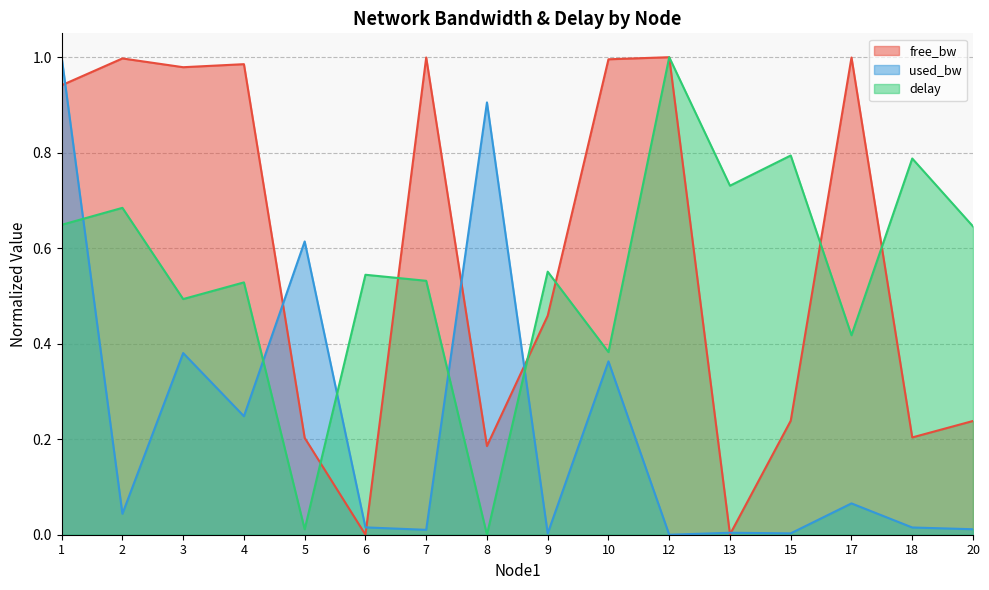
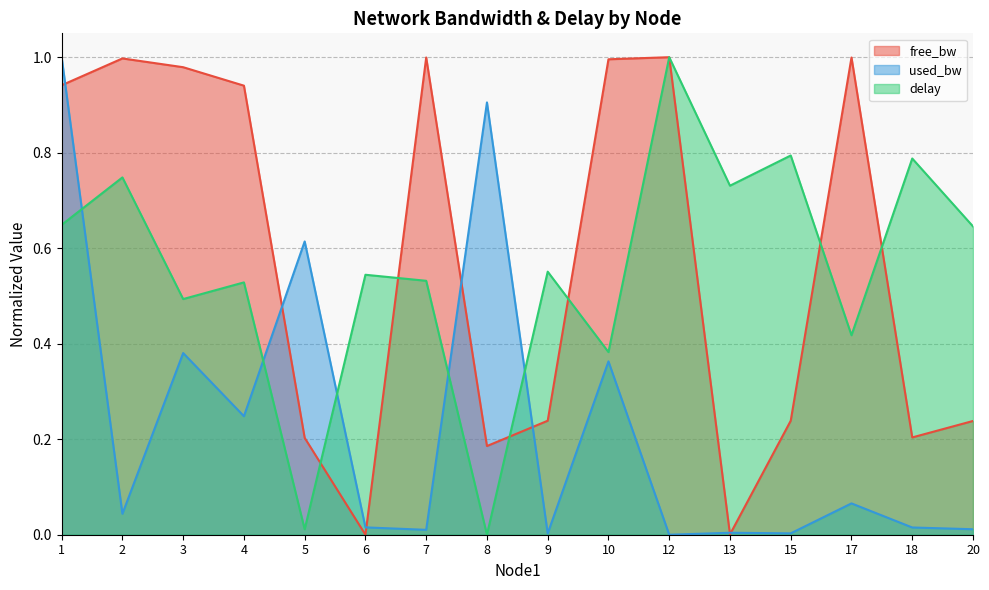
  {
    "free_bw": {
      "1": 0.94,
      "2": 1.00,
      "3": 0.98,
-     "4": 0.99,
+     "4": 0.94,
      "5": 0.20,
      "6": 0.00,
      "7": 1.00,
      "8": 0.19,
-     "9": 0.46,
+     "9": 0.24,
      "10": 1.00,
      "15": 0.24,
      "17": 1.00,
      "18": 0.20,
      "20": 0.24
    },
    "used_bw": {
      "1": 1.00,
      "2": 0.04,
      "3": 0.38,
      "4": 0.25,
      "5": 0.61,
      "6": 0.02,
      "7": 0.01,
      "8": 0.91,
      "9": 0.00,
      "10": 0.36,
      "12": 0.00,
      "15": 0.00,
      "17": 0.07,
      "18": 0.02,
      "20": 0.01
    },
    "delay": {
      "1": 0.65,
-     "2": 0.68,
+     "2": 0.75,
      "3": 0.49,
      "4": 0.53,
      "5": 0.01,
      "6": 0.54,
      "7": 0.53,
      "8": 0.00,
      "9": 0.55,
      "10": 0.38,
      "13": 0.73,
      "15": 0.79,
      "17": 0.42,
      "18": 0.79,
      "20": 0.65
    }
  }
